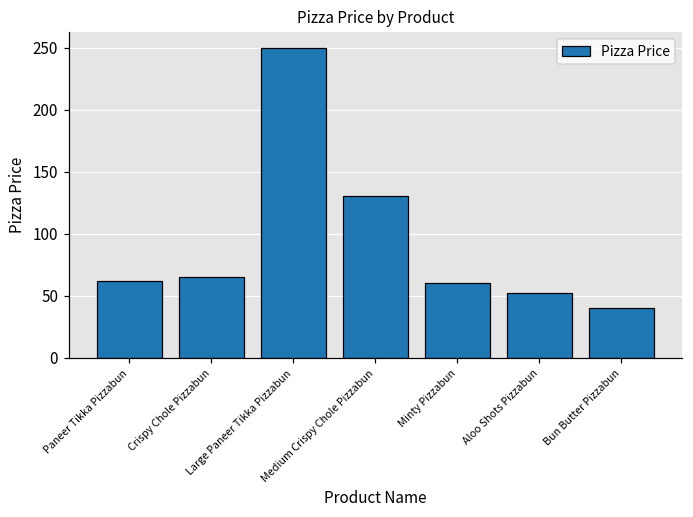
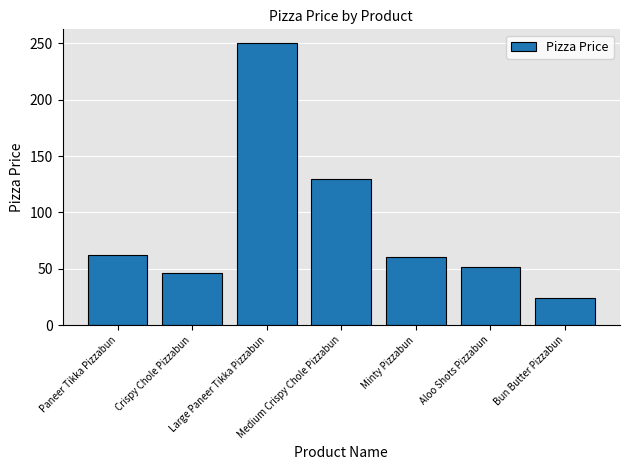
  {
    "Paneer Tikka Pizzabun": 62,
-   "Crispy Chole Pizzabun": 65,
+   "Crispy Chole Pizzabun": 46,
    "Large Paneer Tikka Pizzabun": 250,
    "Medium Crispy Chole Pizzabun": 130,
    "Minty Pizzabun": 60,
    "Aloo Shots Pizzabun": 52,
-   "Bun Butter Pizzabun": 40
+   "Bun Butter Pizzabun": 24
  }
